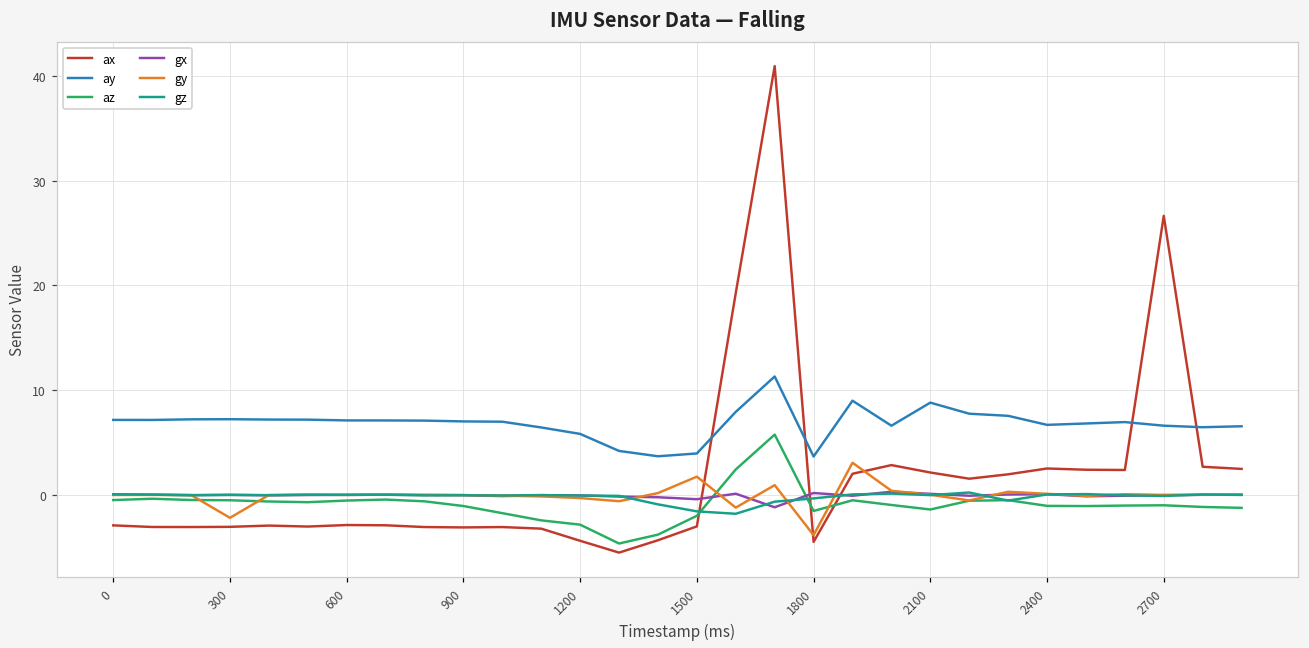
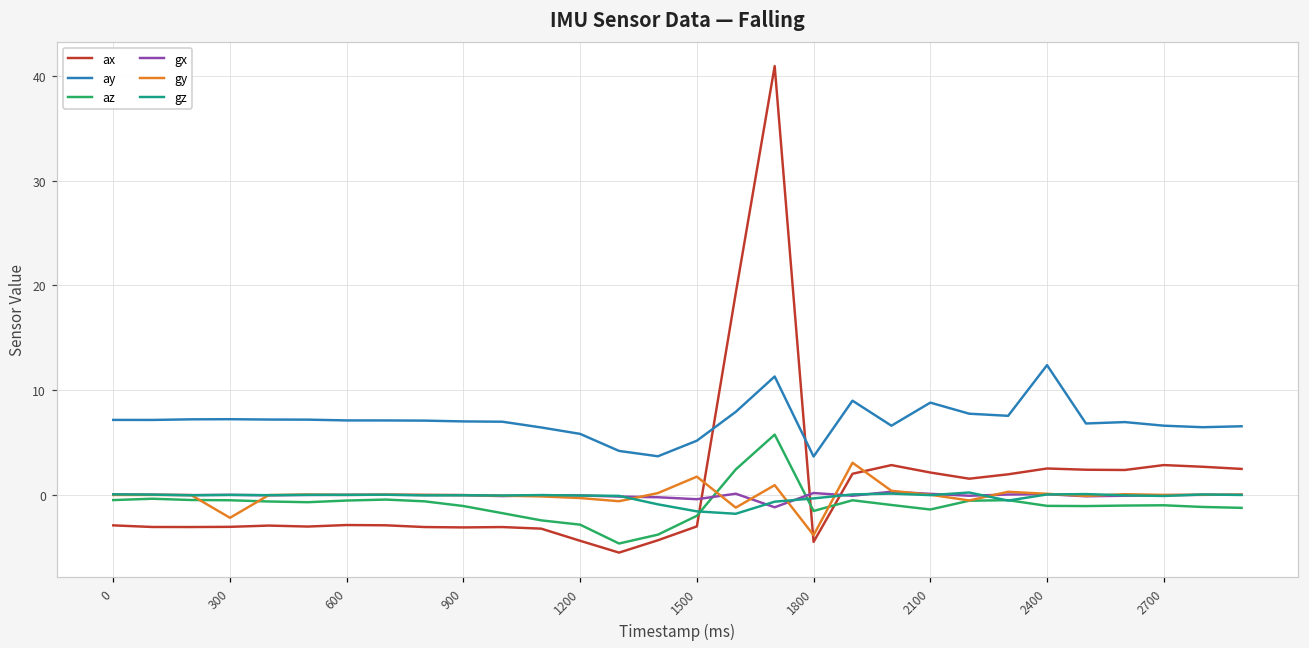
  {
    "ax": {
      "0": -3,
      "300": -3,
      "600": -3,
      "900": -3,
      "1200": -4,
      "1500": -3,
      "1800": -4,
      "2100": 2,
      "2400": 3,
-     "2700": 27
+     "2700": 3
    },
    "ay": {
      "0": 7,
      "300": 7,
      "600": 7,
      "900": 7,
      "1200": 6,
-     "1500": 4,
+     "1500": 5,
      "1800": 4,
      "2100": 9,
-     "2400": 7,
+     "2400": 12,
      "2700": 7
    },
    "gx": {
      "1500": 0,
      "1800": 0
    },
    "gy": {
      "300": -2,
      "1500": 2,
      "1800": -4
    }
  }
